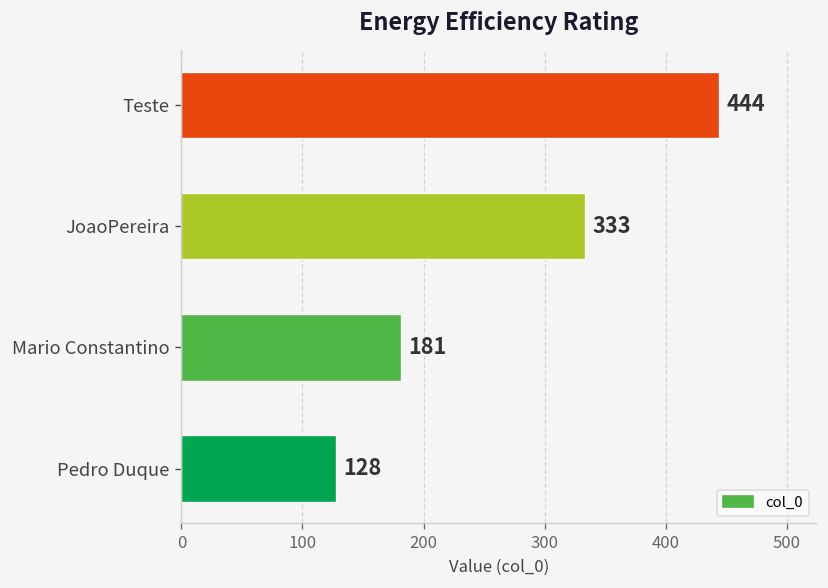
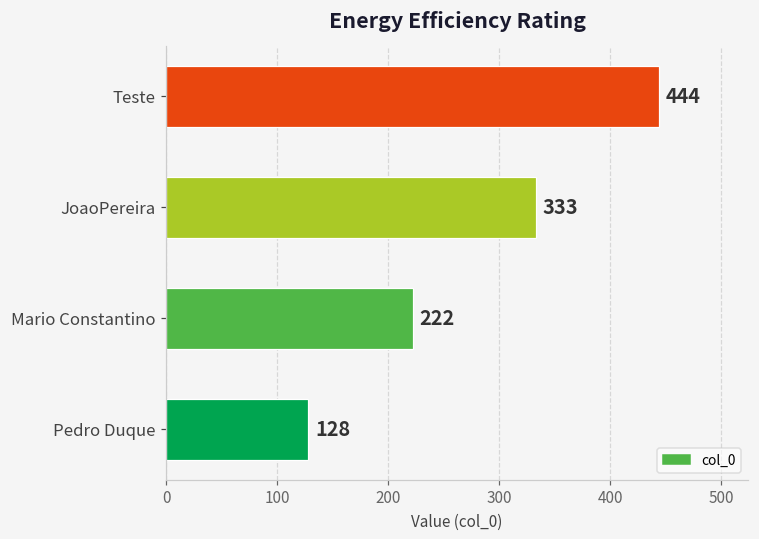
  {
    "Teste": 444,
    "JoaoPereira": 333,
-   "Mario Constantino": 181,
+   "Mario Constantino": 222,
    "Pedro Duque": 128
  }
